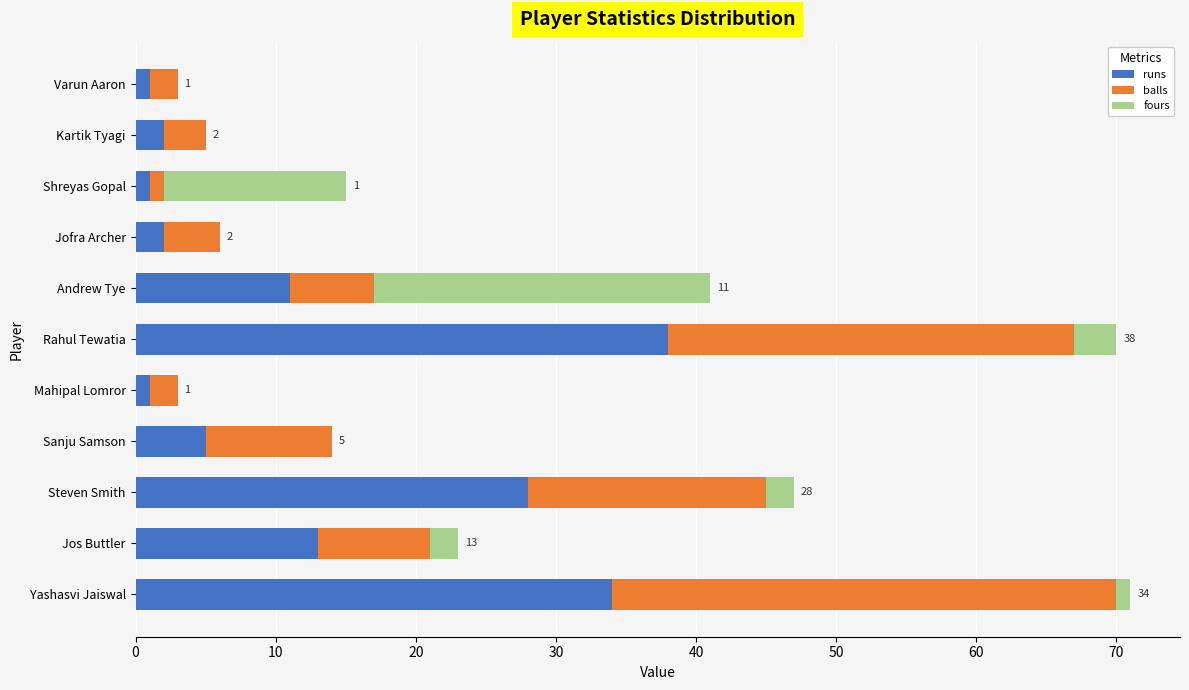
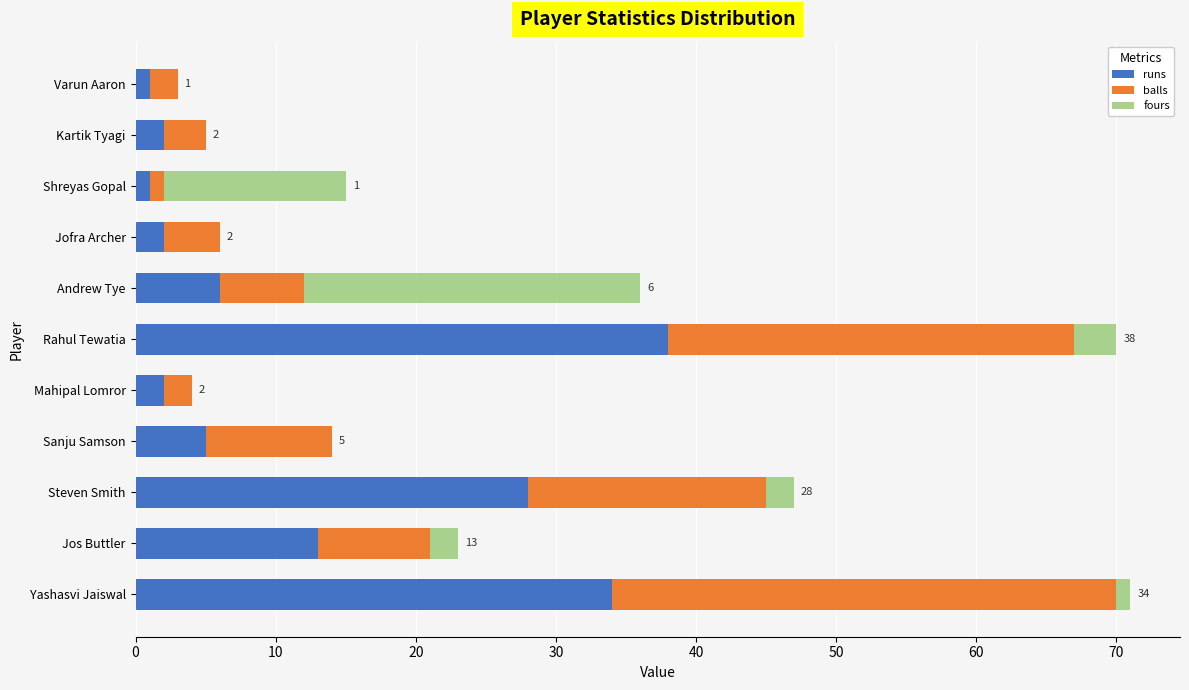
  {
    "runs": {
-     "Andrew Tye": 11,
-     "Mahipal Lomror": 1
+     "Andrew Tye": 6,
+     "Mahipal Lomror": 2
    },
    "balls": {
      "Mahipal Lomror": 2
    }
  }
